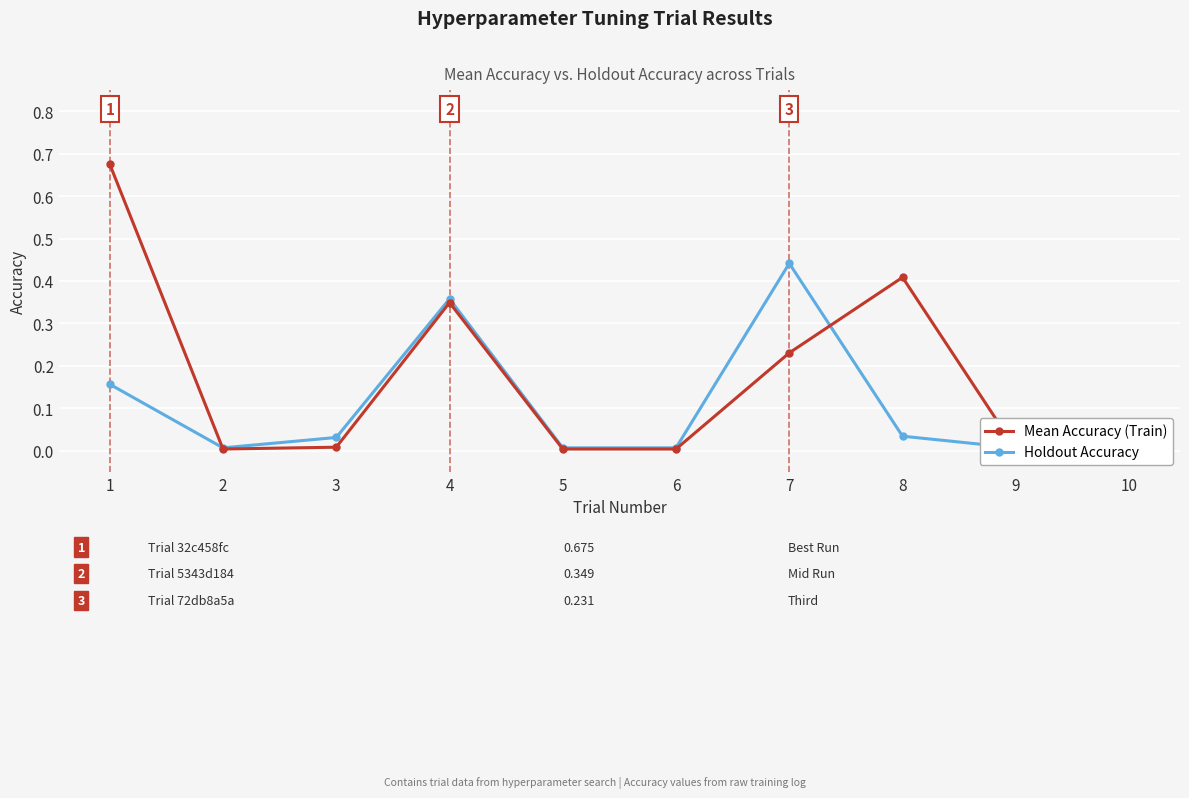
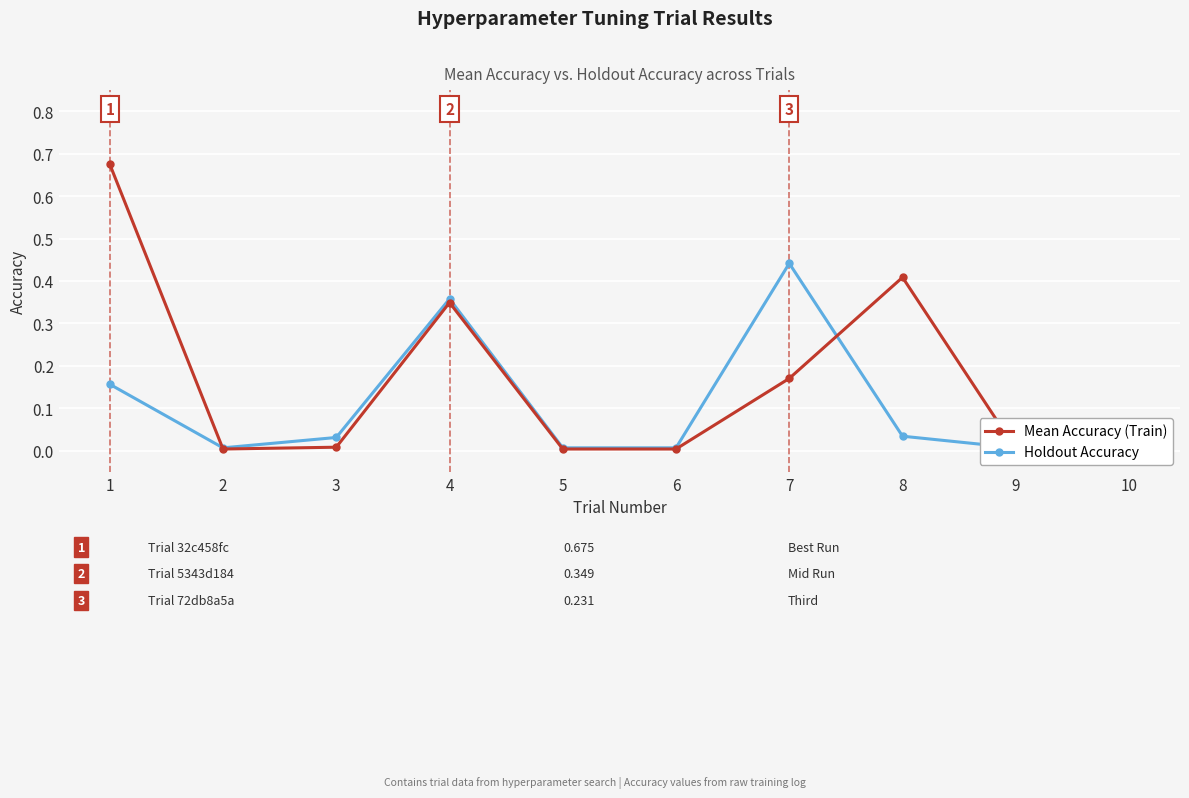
  {
    "Mean Accuracy (Train)": {
      "1": 0.68,
      "3": 0.01,
      "4": 0.35,
-     "7": 0.23,
+     "7": 0.17,
      "8": 0.41
    },
    "Holdout Accuracy": {
      "1": 0.16,
      "3": 0.03,
      "4": 0.36,
      "7": 0.44,
      "8": 0.03
    }
  }
